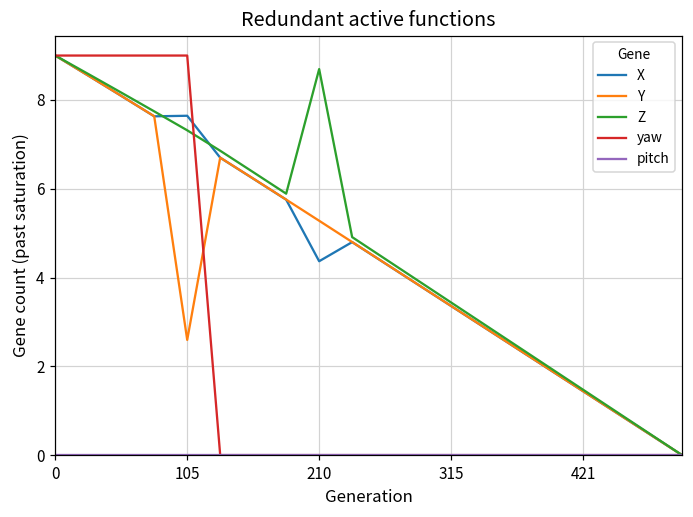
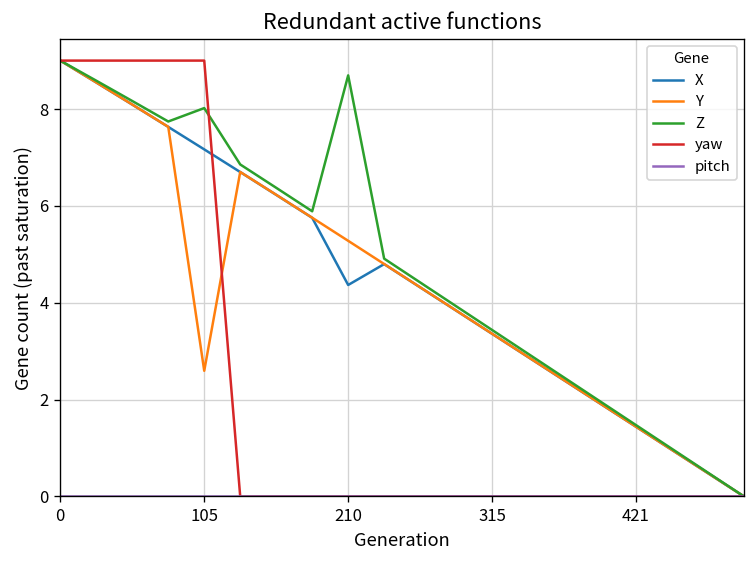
  {
    "X": {
-     "105": 7.6,
+     "105": 7.2,
      "210": 4.4
    },
    "Y": {
      "105": 2.6,
      "210": 5.3
    },
    "Z": {
-     "105": 7.3,
+     "105": 8.0,
      "210": 8.7,
      "315": 3.4
    },
    "yaw": {
      "105": 9.0
    },
    "pitch": {
      "0": 0.0,
      "105": 0.0
    }
  }
